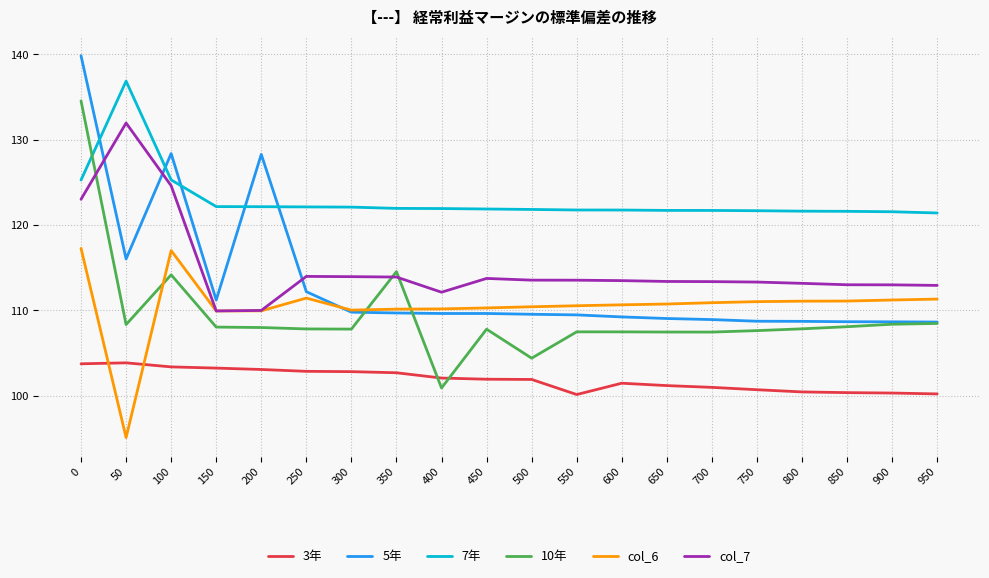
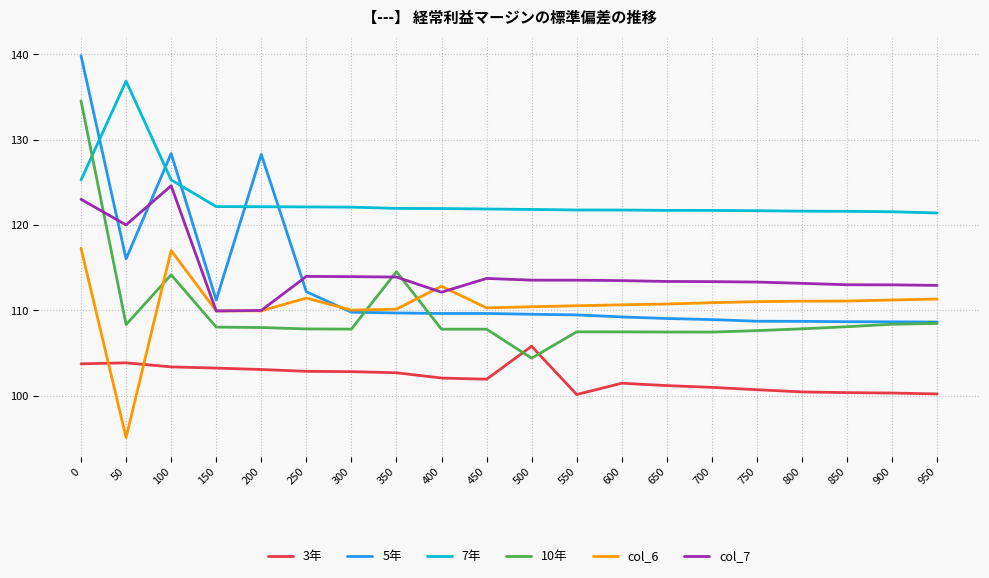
  {
    "3年": {
      "0": 104,
      "50": 104,
      "100": 103,
      "150": 103,
      "200": 103,
      "250": 103,
      "300": 103,
      "350": 103,
      "400": 102,
      "450": 102,
-     "500": 102,
+     "500": 106,
      "550": 100,
      "600": 101,
      "650": 101,
      "700": 101,
      "750": 101,
      "800": 100,
      "850": 100,
      "900": 100,
      "950": 100
    },
    "10年": {
      "0": 135,
      "50": 108,
      "100": 114,
      "150": 108,
      "200": 108,
      "250": 108,
      "300": 108,
      "350": 115,
-     "400": 101,
+     "400": 108,
      "450": 108,
      "500": 104,
      "550": 108,
      "600": 107,
      "650": 107,
      "700": 107,
      "750": 108,
      "800": 108,
      "850": 108
    },
    "col_6": {
      "0": 117,
      "50": 95,
      "100": 117,
      "250": 111,
      "350": 110,
-     "400": 110,
+     "400": 113,
      "450": 110,
      "500": 110,
      "550": 111,
      "600": 111,
      "650": 111,
      "700": 111,
      "750": 111,
      "800": 111,
      "850": 111,
      "900": 111,
      "950": 111
    },
    "col_7": {
      "0": 123,
-     "50": 132,
+     "50": 120,
      "100": 125,
      "250": 114,
      "300": 114,
      "350": 114,
      "400": 112,
      "450": 114,
      "500": 114,
      "550": 114,
      "600": 113,
      "650": 113,
      "700": 113,
      "750": 113,
      "800": 113,
      "850": 113,
      "900": 113,
      "950": 113
    }
  }
